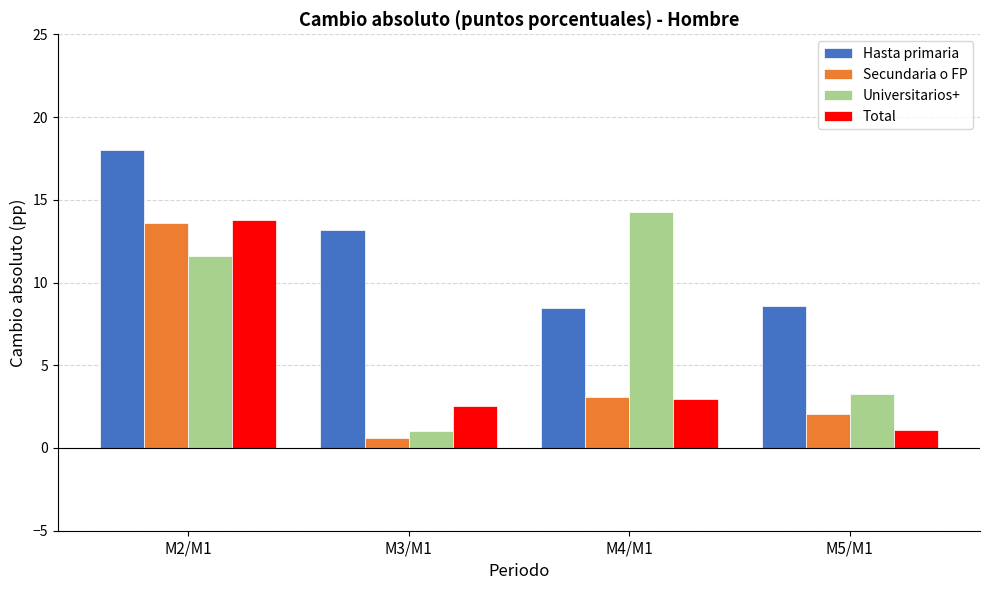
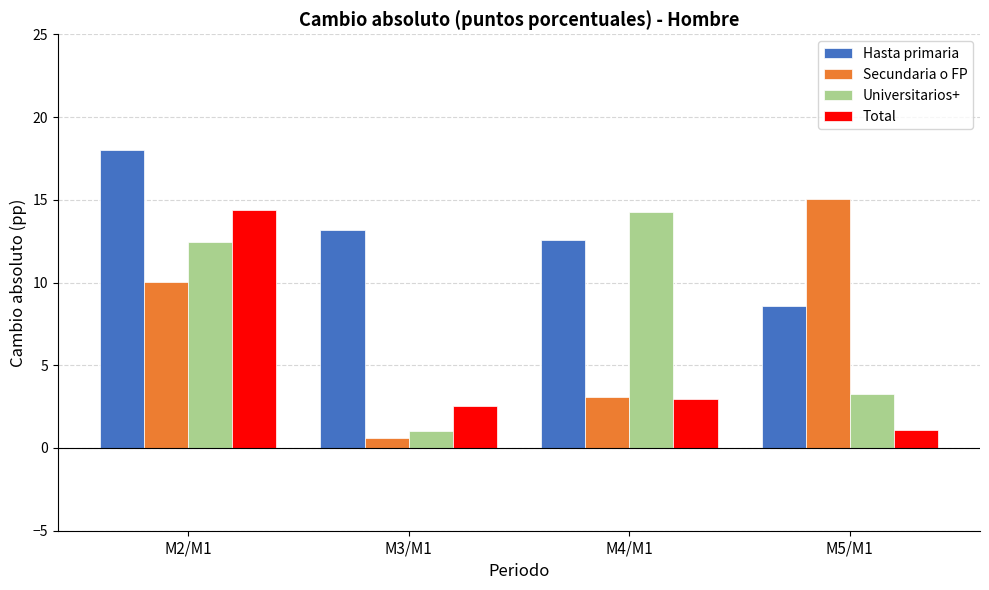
  {
    "Hasta primaria": {
      "M2/M1": 18.0,
      "M3/M1": 13.2,
-     "M4/M1": 8.4,
+     "M4/M1": 12.6,
      "M5/M1": 8.6
    },
    "Secundaria o FP": {
-     "M2/M1": 13.6,
+     "M2/M1": 10.1,
      "M3/M1": 0.6,
      "M4/M1": 3.1,
-     "M5/M1": 2.0
+     "M5/M1": 15.0
    },
    "Universitarios+": {
-     "M2/M1": 11.6,
+     "M2/M1": 12.5,
      "M3/M1": 1.0,
      "M4/M1": 14.3,
      "M5/M1": 3.3
    },
    "Total": {
-     "M2/M1": 13.8,
+     "M2/M1": 14.4,
      "M3/M1": 2.6,
      "M4/M1": 3.0,
      "M5/M1": 1.1
    }
  }
